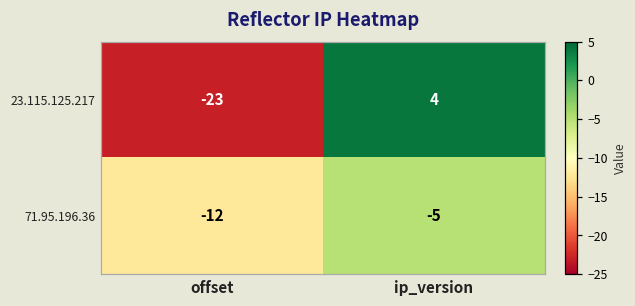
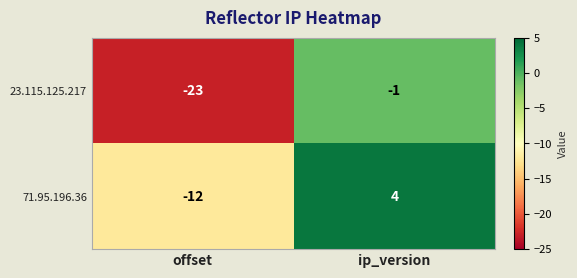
  {
    "23.115.125.217": {
      "offset": -23,
-     "ip_version": 4
+     "ip_version": -1
    },
    "71.95.196.36": {
      "offset": -12,
-     "ip_version": -5
+     "ip_version": 4
    }
  }
